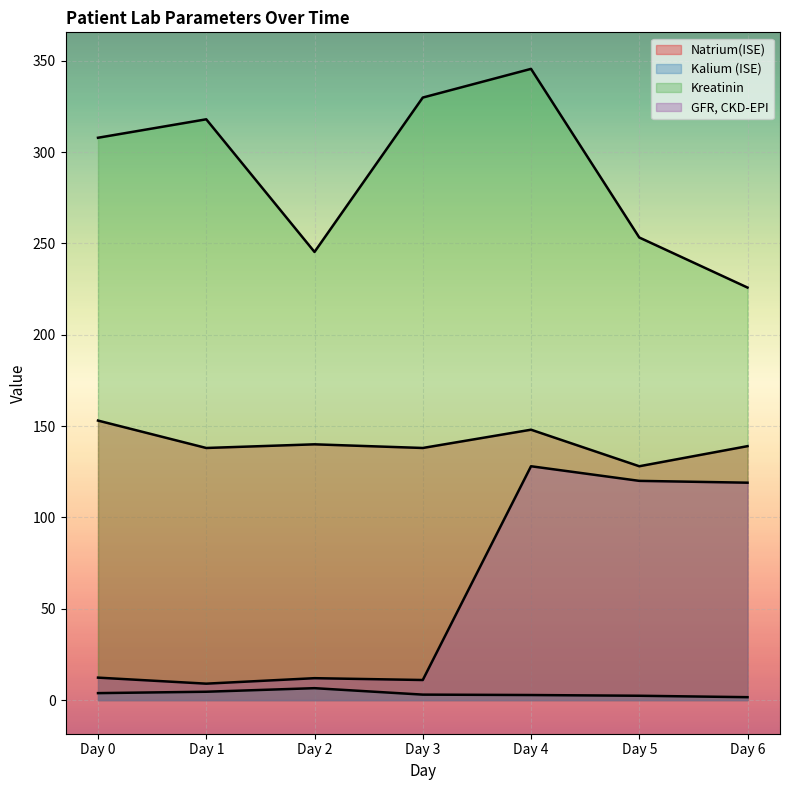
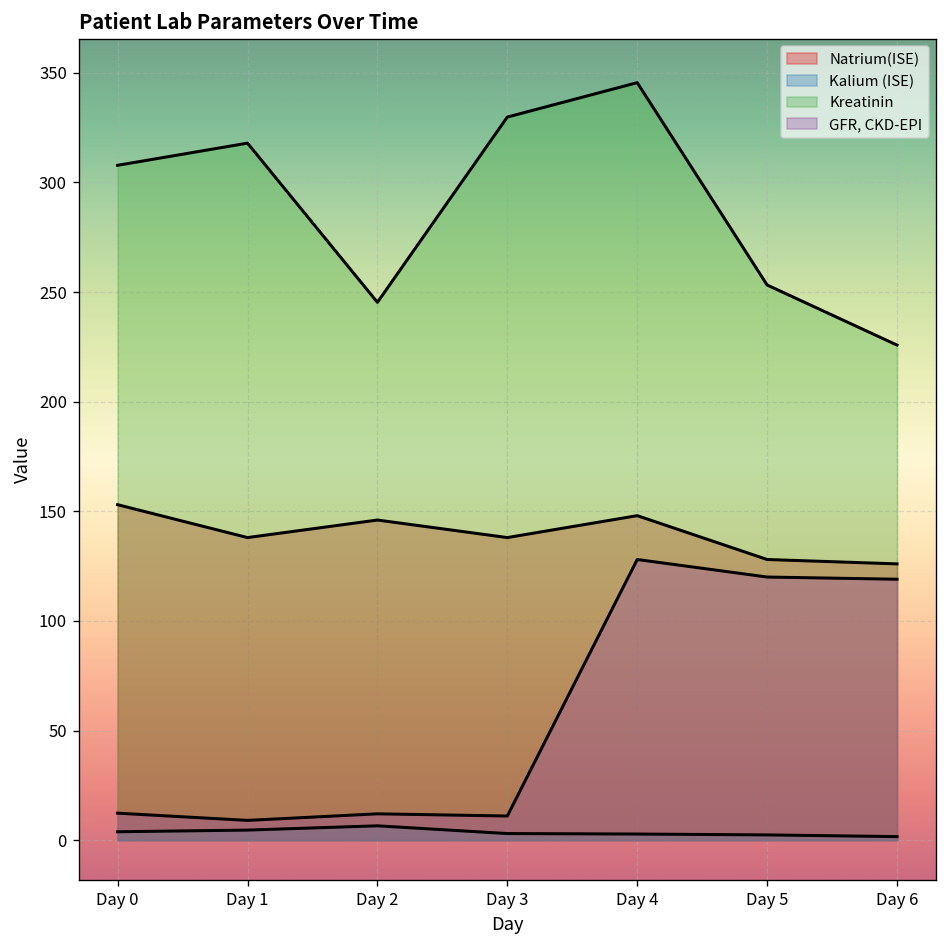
  {
    "Natrium(ISE)": {
      "Day 0": 153,
      "Day 1": 138,
-     "Day 2": 140,
+     "Day 2": 146,
      "Day 3": 138,
      "Day 4": 148,
      "Day 5": 128,
-     "Day 6": 139
+     "Day 6": 126
    },
    "Kreatinin": {
      "Day 0": 308,
      "Day 1": 318,
      "Day 2": 245,
      "Day 3": 330,
      "Day 4": 346,
      "Day 5": 253,
      "Day 6": 226
    }
  }
